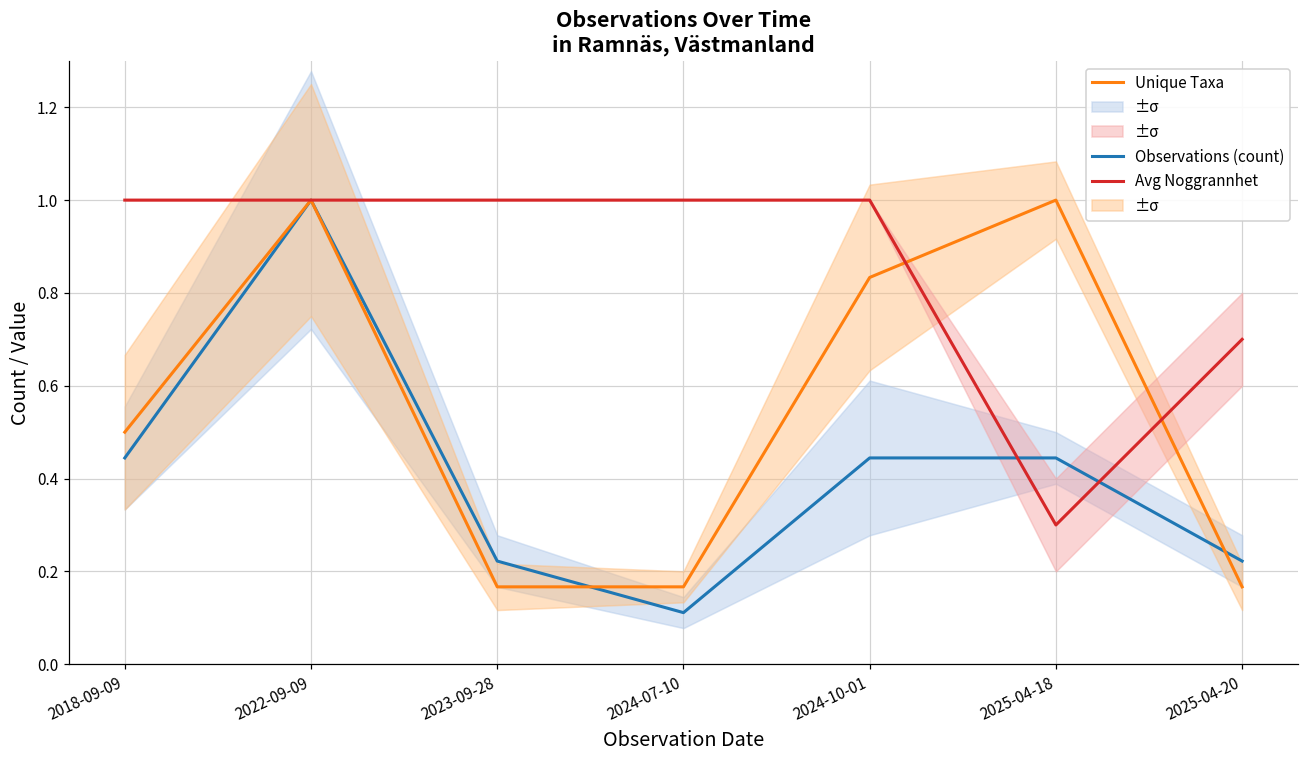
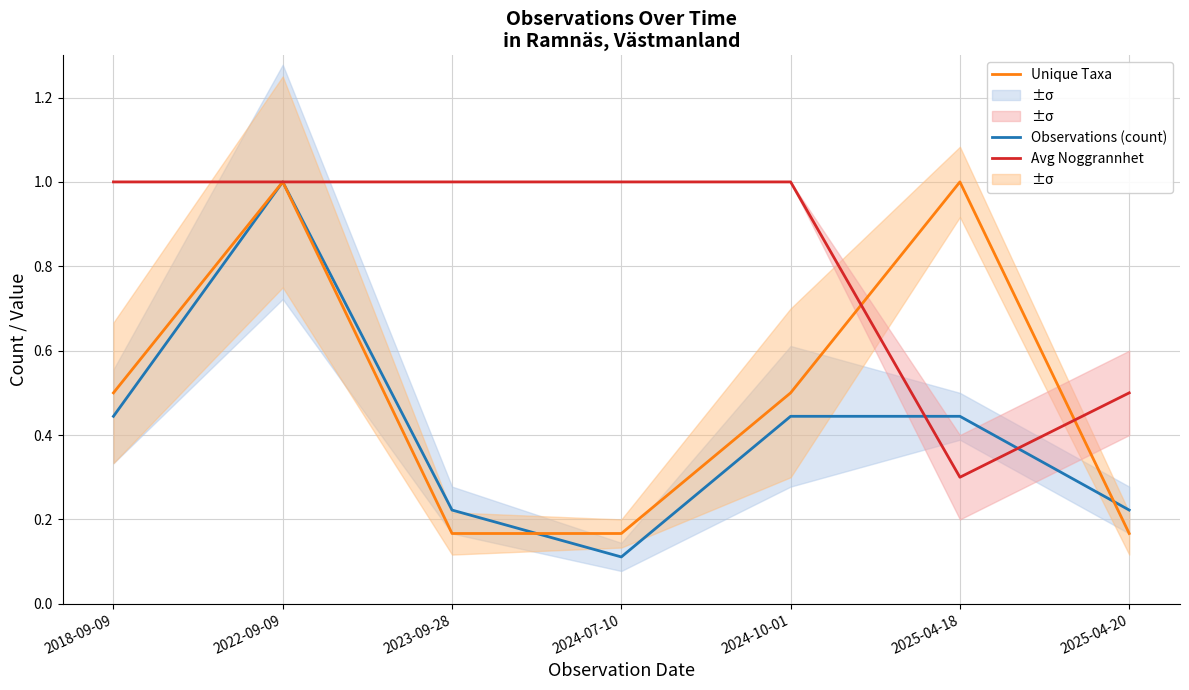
  {
    "Observations (count)": {
      "2018-09-09": 0.44,
      "2024-07-10": 0.11,
      "2024-10-01": 0.44,
      "2025-04-18": 0.44
    },
    "Unique Taxa": {
      "2018-09-09": 0.50,
      "2023-09-28": 0.17,
      "2024-07-10": 0.17,
-     "2024-10-01": 0.83,
+     "2024-10-01": 0.50,
      "2025-04-18": 1.00,
      "2025-04-20": 0.17
    },
    "Avg Noggrannhet": {
      "2025-04-18": 0.30,
-     "2025-04-20": 0.70
+     "2025-04-20": 0.50
    }
  }
